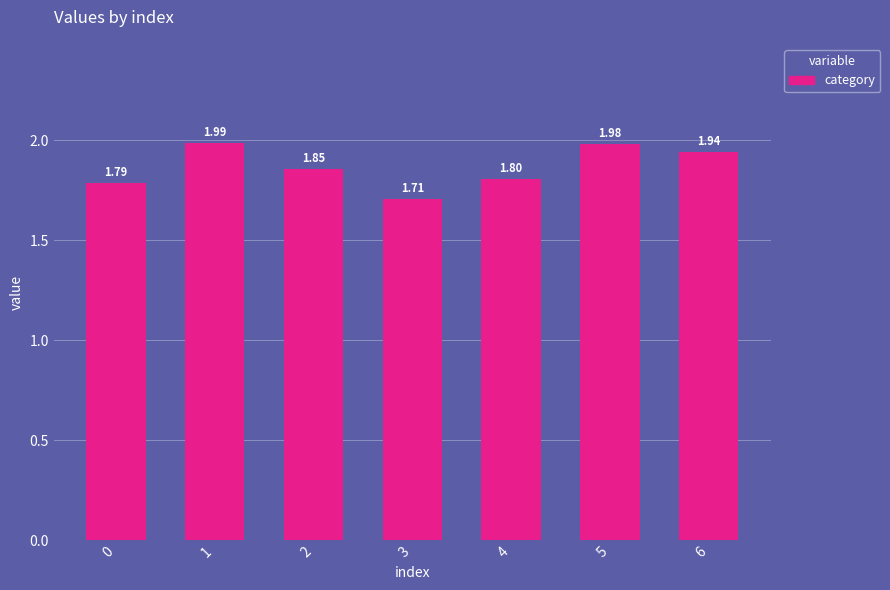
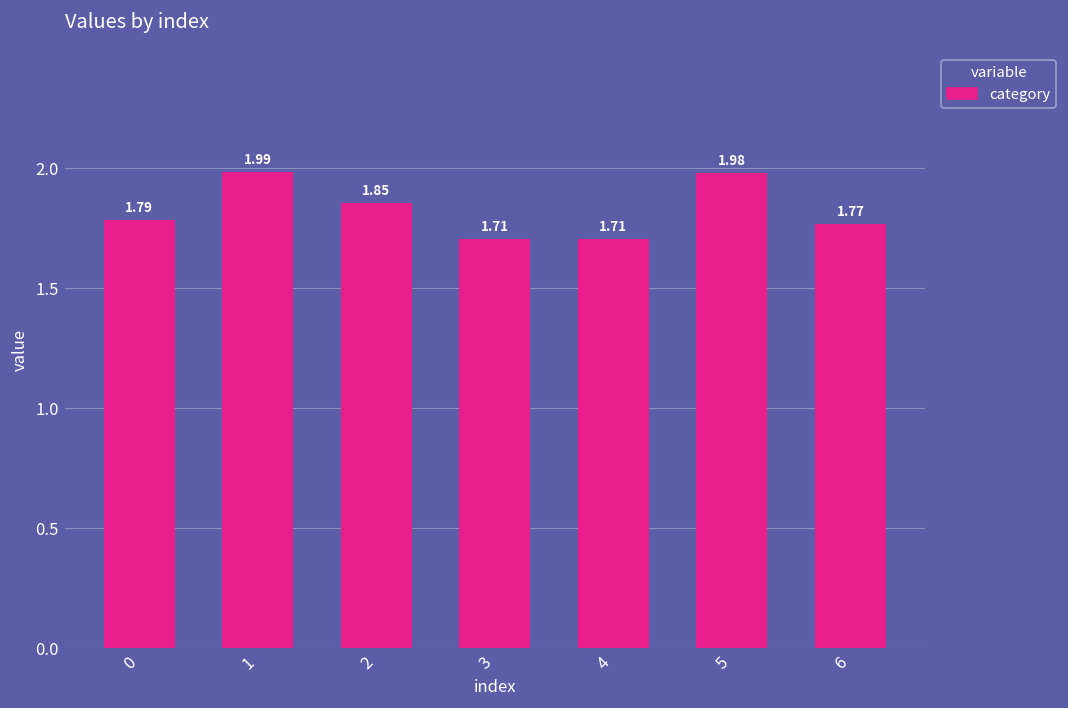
  {
    "0": 1.79,
    "1": 1.99,
    "2": 1.85,
    "3": 1.71,
-   "4": 1.80,
+   "4": 1.71,
    "5": 1.98,
-   "6": 1.94
+   "6": 1.77
  }
